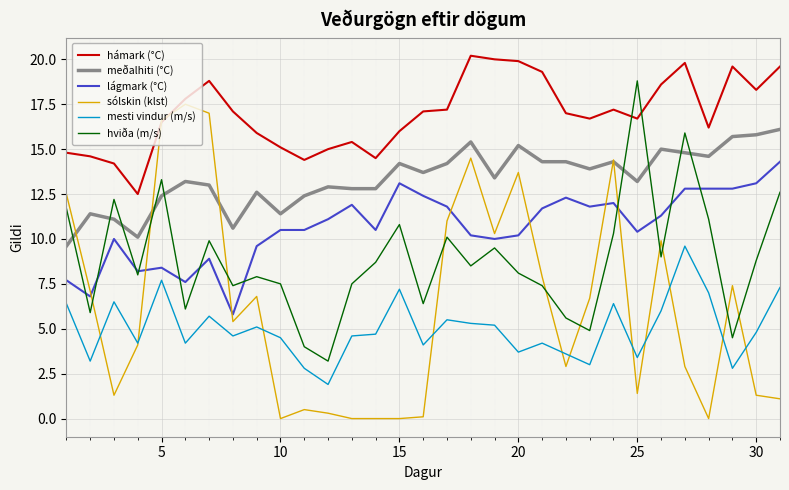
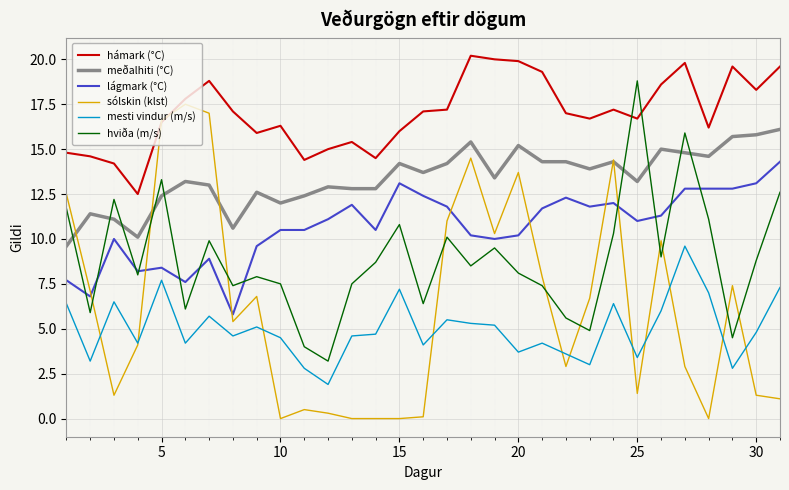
  {
    "hámark (°C)": {
-     "10": 15.1,
+     "10": 16.3,
      "15": 16.0,
      "20": 19.9,
      "25": 16.7,
      "30": 18.3
    },
    "meðalhiti (°C)": {
      "5": 12.4,
-     "10": 11.4,
+     "10": 12.0,
      "15": 14.2,
      "20": 15.2,
      "25": 13.2,
      "30": 15.8
    },
    "lágmark (°C)": {
      "5": 8.4,
      "10": 10.5,
      "15": 13.1,
      "20": 10.2,
-     "25": 10.4,
+     "25": 11.0,
      "30": 13.1
    },
    "sólskin (klst)": {
      "10": 0.0,
      "15": 0.0,
      "20": 13.7,
      "25": 1.4,
      "30": 1.3
    },
    "mesti vindur (m/s)": {
      "5": 7.7,
      "10": 4.5,
      "15": 7.2,
      "20": 3.7,
      "25": 3.4,
      "30": 4.8
    },
    "hviða (m/s)": {
      "5": 13.3,
      "10": 7.5,
      "15": 10.8,
      "20": 8.1,
      "25": 18.8,
      "30": 8.8
    }
  }
